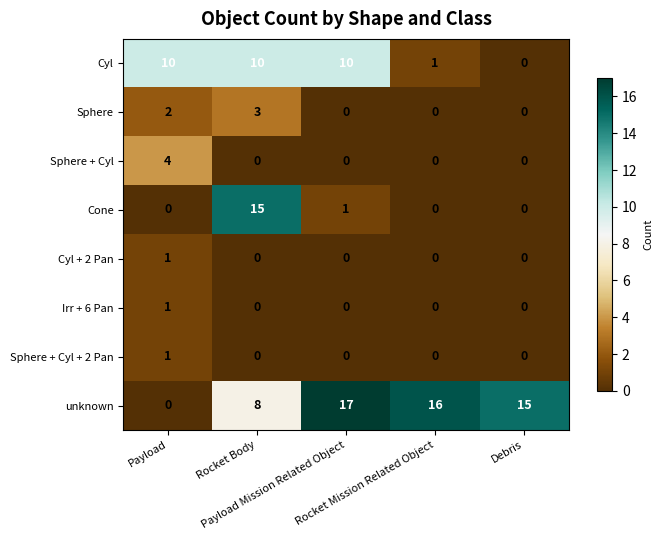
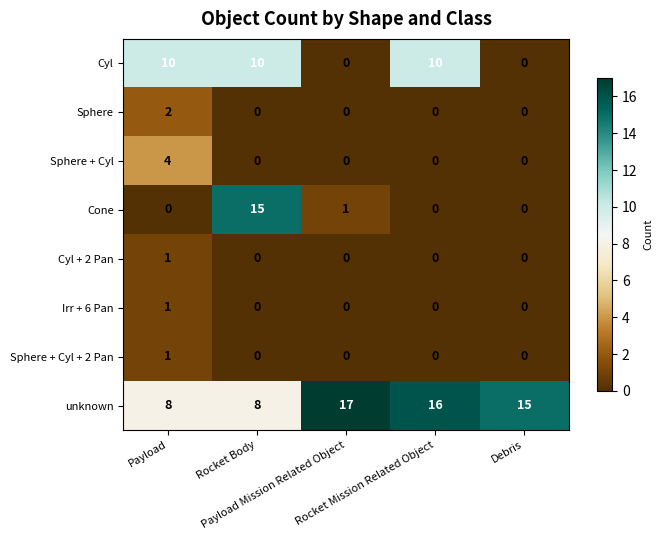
  {
    "Cyl": {
      "Payload": 10,
      "Rocket Body": 10,
-     "Payload Mission Related Object": 10,
-     "Rocket Mission Related Object": 1,
+     "Payload Mission Related Object": 0,
+     "Rocket Mission Related Object": 10,
      "Debris": 0
    },
    "Sphere": {
      "Payload": 2,
-     "Rocket Body": 3,
+     "Rocket Body": 0,
      "Payload Mission Related Object": 0,
      "Rocket Mission Related Object": 0,
      "Debris": 0
    },
    "Sphere + Cyl": {
      "Payload": 4,
      "Rocket Body": 0,
      "Payload Mission Related Object": 0,
      "Rocket Mission Related Object": 0,
      "Debris": 0
    },
    "Cone": {
      "Payload": 0,
      "Rocket Body": 15,
      "Payload Mission Related Object": 1,
      "Rocket Mission Related Object": 0,
      "Debris": 0
    },
    "Cyl + 2 Pan": {
      "Payload": 1,
      "Rocket Body": 0,
      "Payload Mission Related Object": 0,
      "Rocket Mission Related Object": 0,
      "Debris": 0
    },
    "Irr + 6 Pan": {
      "Payload": 1,
      "Rocket Body": 0,
      "Payload Mission Related Object": 0,
      "Rocket Mission Related Object": 0,
      "Debris": 0
    },
    "Sphere + Cyl + 2 Pan": {
      "Payload": 1,
      "Rocket Body": 0,
      "Payload Mission Related Object": 0,
      "Rocket Mission Related Object": 0,
      "Debris": 0
    },
    "unknown": {
-     "Payload": 0,
+     "Payload": 8,
      "Rocket Body": 8,
      "Payload Mission Related Object": 17,
      "Rocket Mission Related Object": 16,
      "Debris": 15
    }
  }
